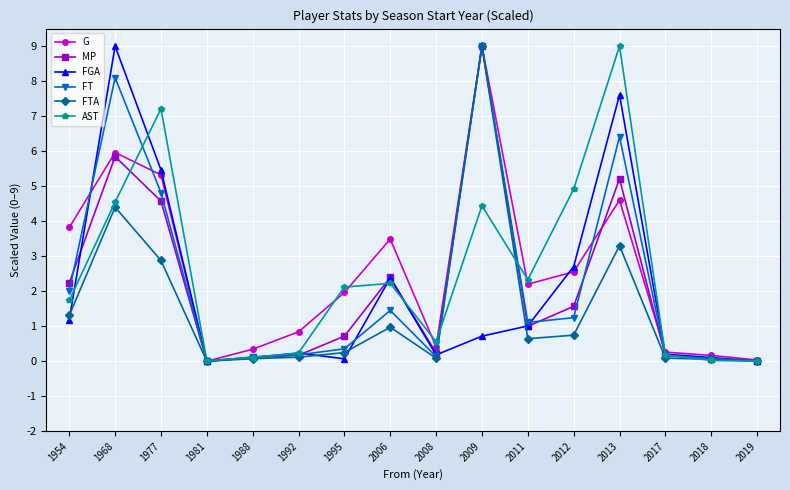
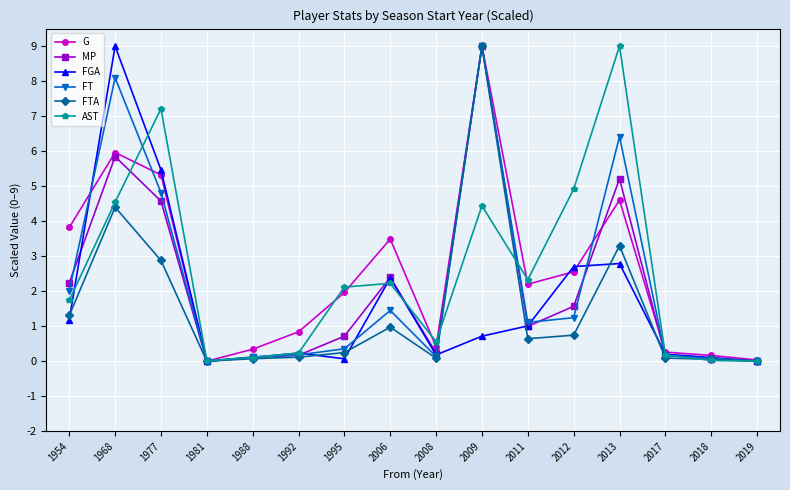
  {
    "FGA": {
      "1954": 1.2,
      "1968": 9.0,
      "1977": 5.5,
      "1995": 0.1,
      "2009": 0.7,
      "2012": 2.7,
-     "2013": 7.6
+     "2013": 2.8
    }
  }
